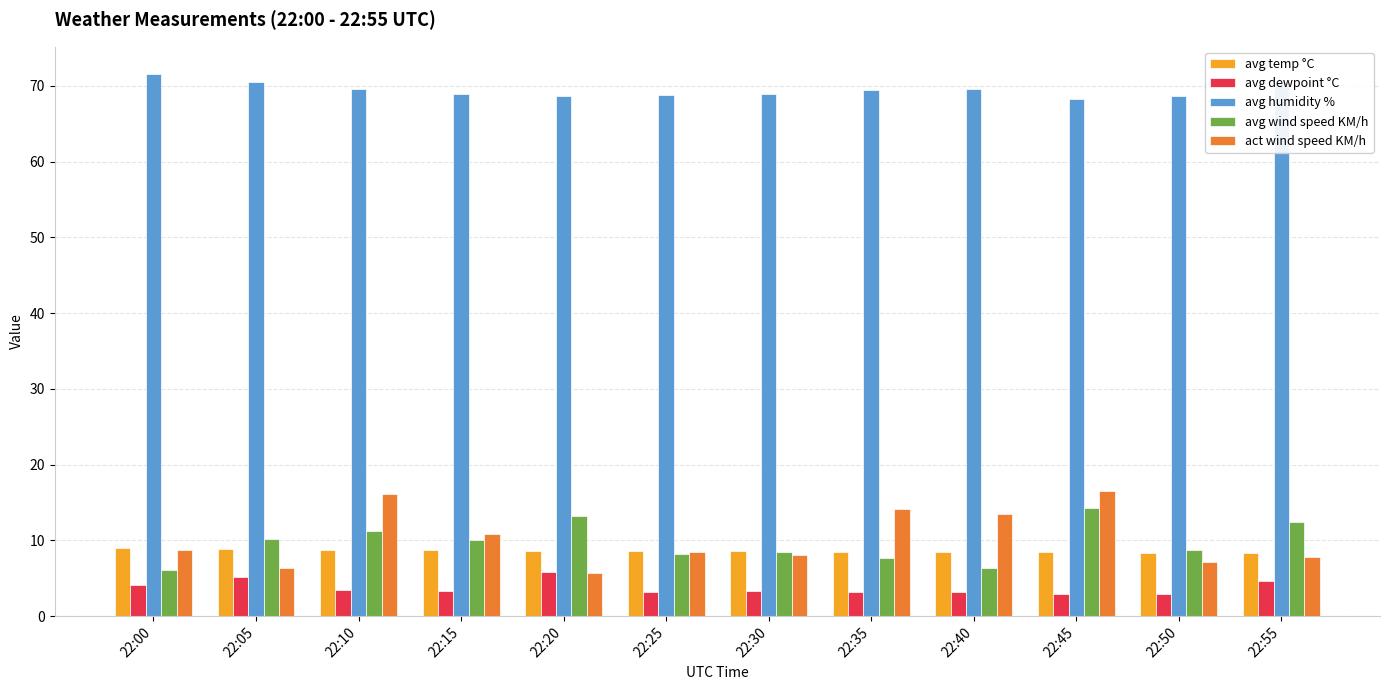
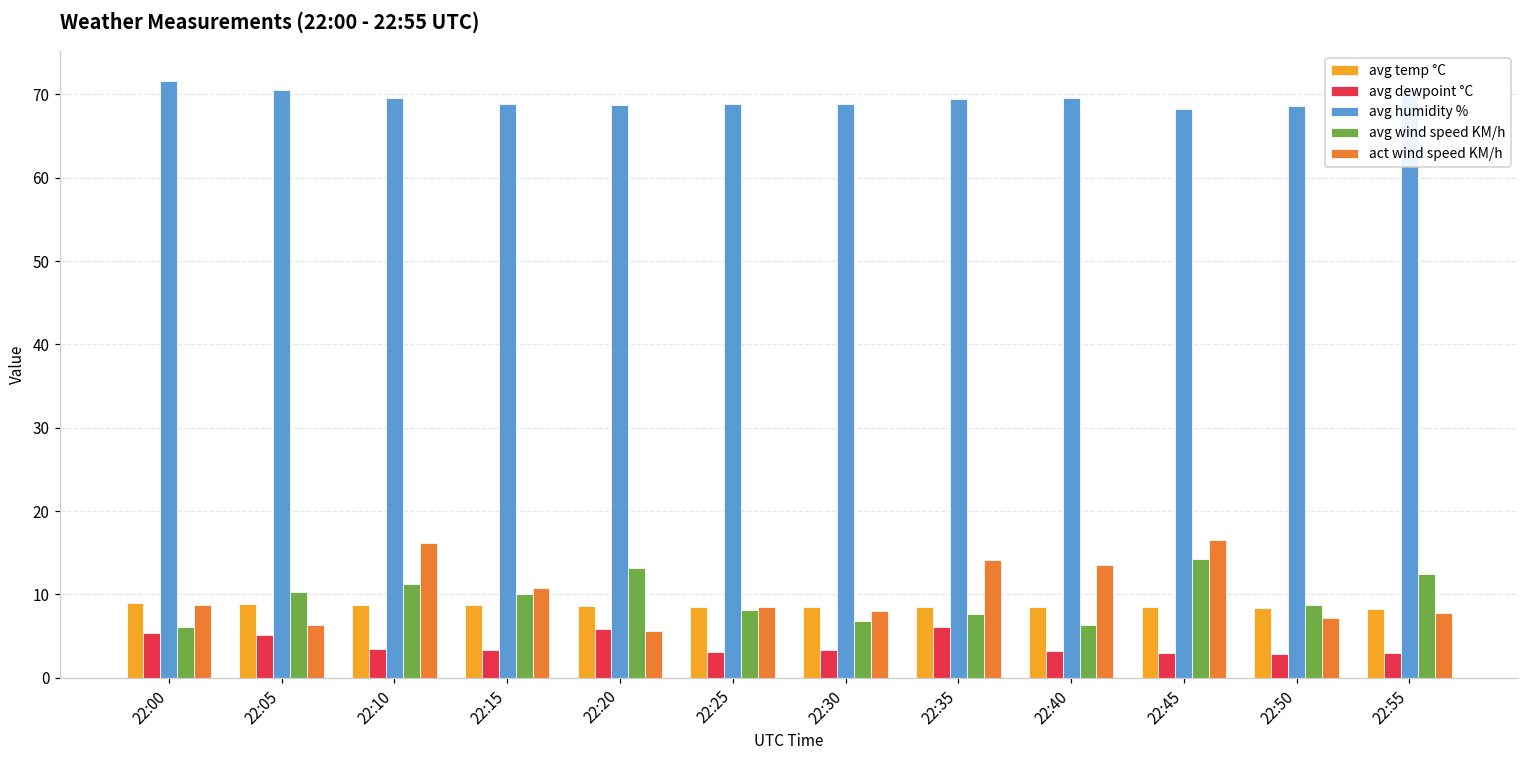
  {
    "avg dewpoint °C": {
-     "22:00": 4,
+     "22:00": 5,
      "22:05": 5,
      "22:10": 4,
      "22:15": 3,
      "22:20": 6,
      "22:25": 3,
      "22:30": 3,
-     "22:35": 3,
+     "22:35": 6,
      "22:40": 3,
      "22:45": 3,
      "22:50": 3,
-     "22:55": 5
+     "22:55": 3
    },
    "avg humidity %": {
      "22:00": 72,
      "22:05": 70,
      "22:10": 70,
      "22:15": 69,
      "22:20": 69,
      "22:25": 69,
      "22:30": 69,
      "22:35": 69,
      "22:40": 70,
      "22:45": 68,
      "22:50": 69
    },
    "avg wind speed KM/h": {
      "22:00": 6,
      "22:05": 10,
      "22:10": 11,
      "22:15": 10,
      "22:20": 13,
      "22:25": 8,
-     "22:30": 8,
+     "22:30": 7,
      "22:35": 8,
      "22:40": 6,
      "22:45": 14,
      "22:50": 9,
      "22:55": 12
    }
  }
